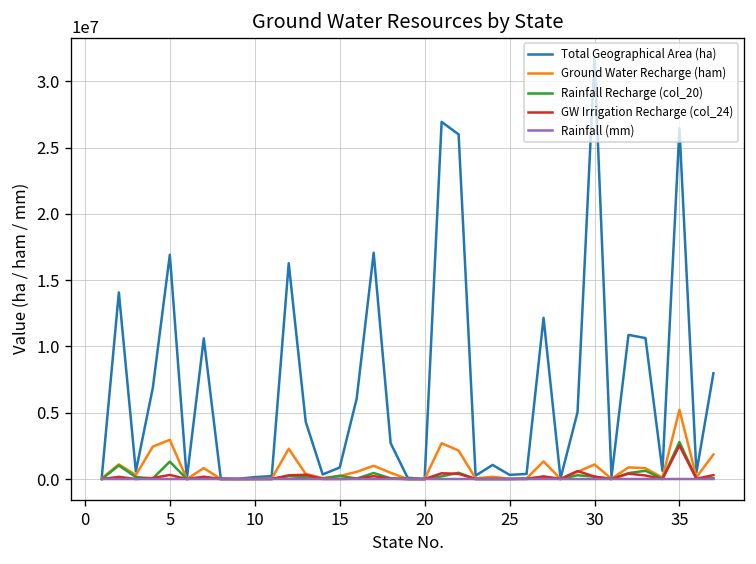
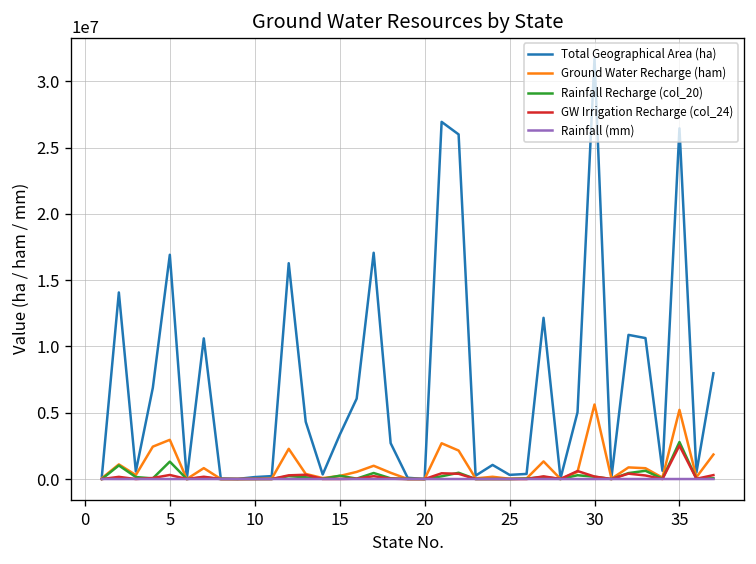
  {
    "Total Geographical Area (ha)": {
      "5": 16900000,
-     "15": 900000,
+     "15": 3300000,
      "25": 300000
    },
    "Ground Water Recharge (ham)": {
      "5": 3000000,
-     "30": 1100000,
+     "30": 5600000,
      "35": 5200000
    },
    "Rainfall Recharge (col_20)": {
      "5": 1300000,
      "35": 2800000
    },
    "GW Irrigation Recharge (col_24)": {
      "5": 300000,
      "35": 2500000
    },
    "Rainfall (mm)": {
      "5": 0,
      "35": 0
    }
  }
